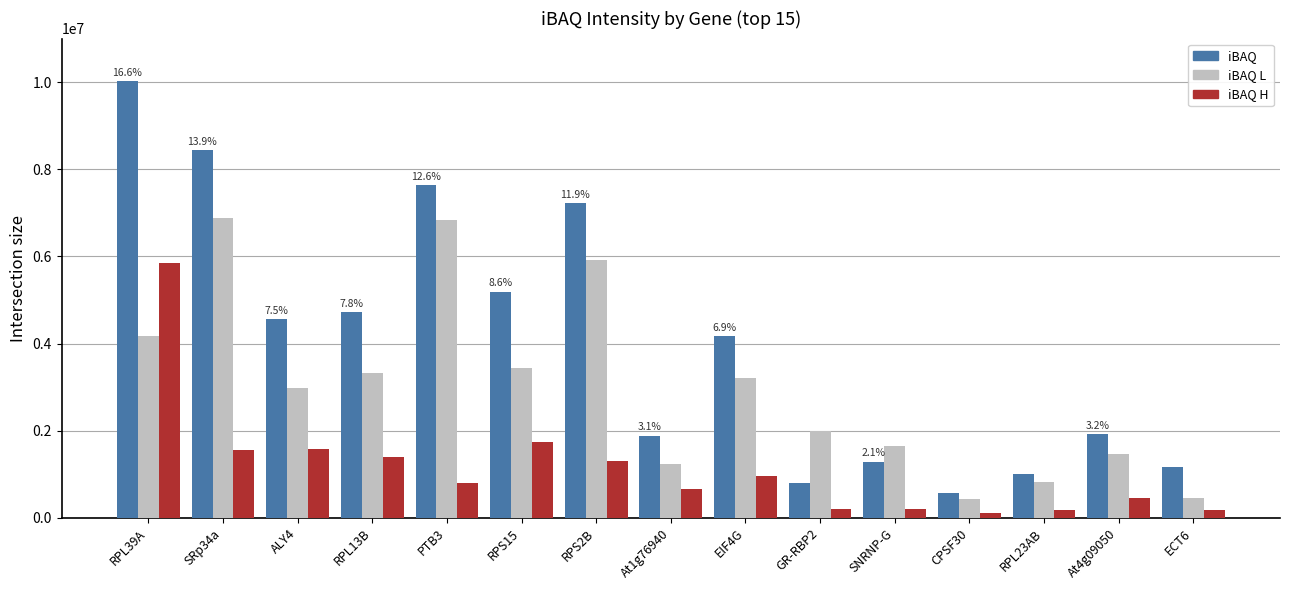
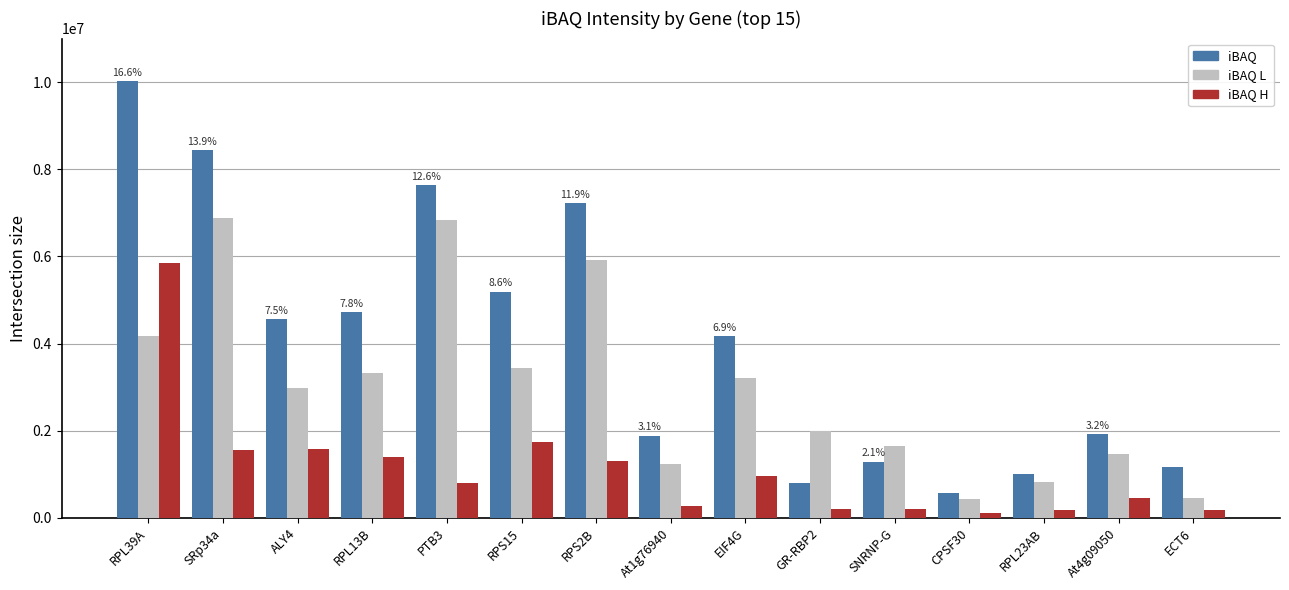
  {
    "iBAQ": {
      "GR-RBP2": 800000,
      "CPSF30": 600000,
      "RPL23AB": 1000000,
      "ECT6": 1200000
    },
    "iBAQ L": {
      "RPL39A": 4200000,
      "SRp34a": 6900000,
      "ALY4": 3000000,
      "RPL13B": 3300000,
      "PTB3": 6800000,
      "RPS15": 3400000,
      "RPS2B": 5900000,
      "At1g76940": 1200000,
      "EIF4G": 3200000,
      "GR-RBP2": 2000000,
      "SNRNP-G": 1600000,
      "CPSF30": 400000,
      "RPL23AB": 800000,
      "At4g09050": 1500000,
      "ECT6": 500000
    },
    "iBAQ H": {
      "RPL39A": 5900000,
      "SRp34a": 1600000,
      "ALY4": 1600000,
      "RPL13B": 1400000,
      "PTB3": 800000,
      "RPS15": 1700000,
      "RPS2B": 1300000,
-     "At1g76940": 700000,
+     "At1g76940": 300000,
      "EIF4G": 1000000,
      "GR-RBP2": 200000,
      "SNRNP-G": 200000,
      "CPSF30": 100000,
      "RPL23AB": 200000,
      "At4g09050": 500000,
      "ECT6": 200000
    }
  }
